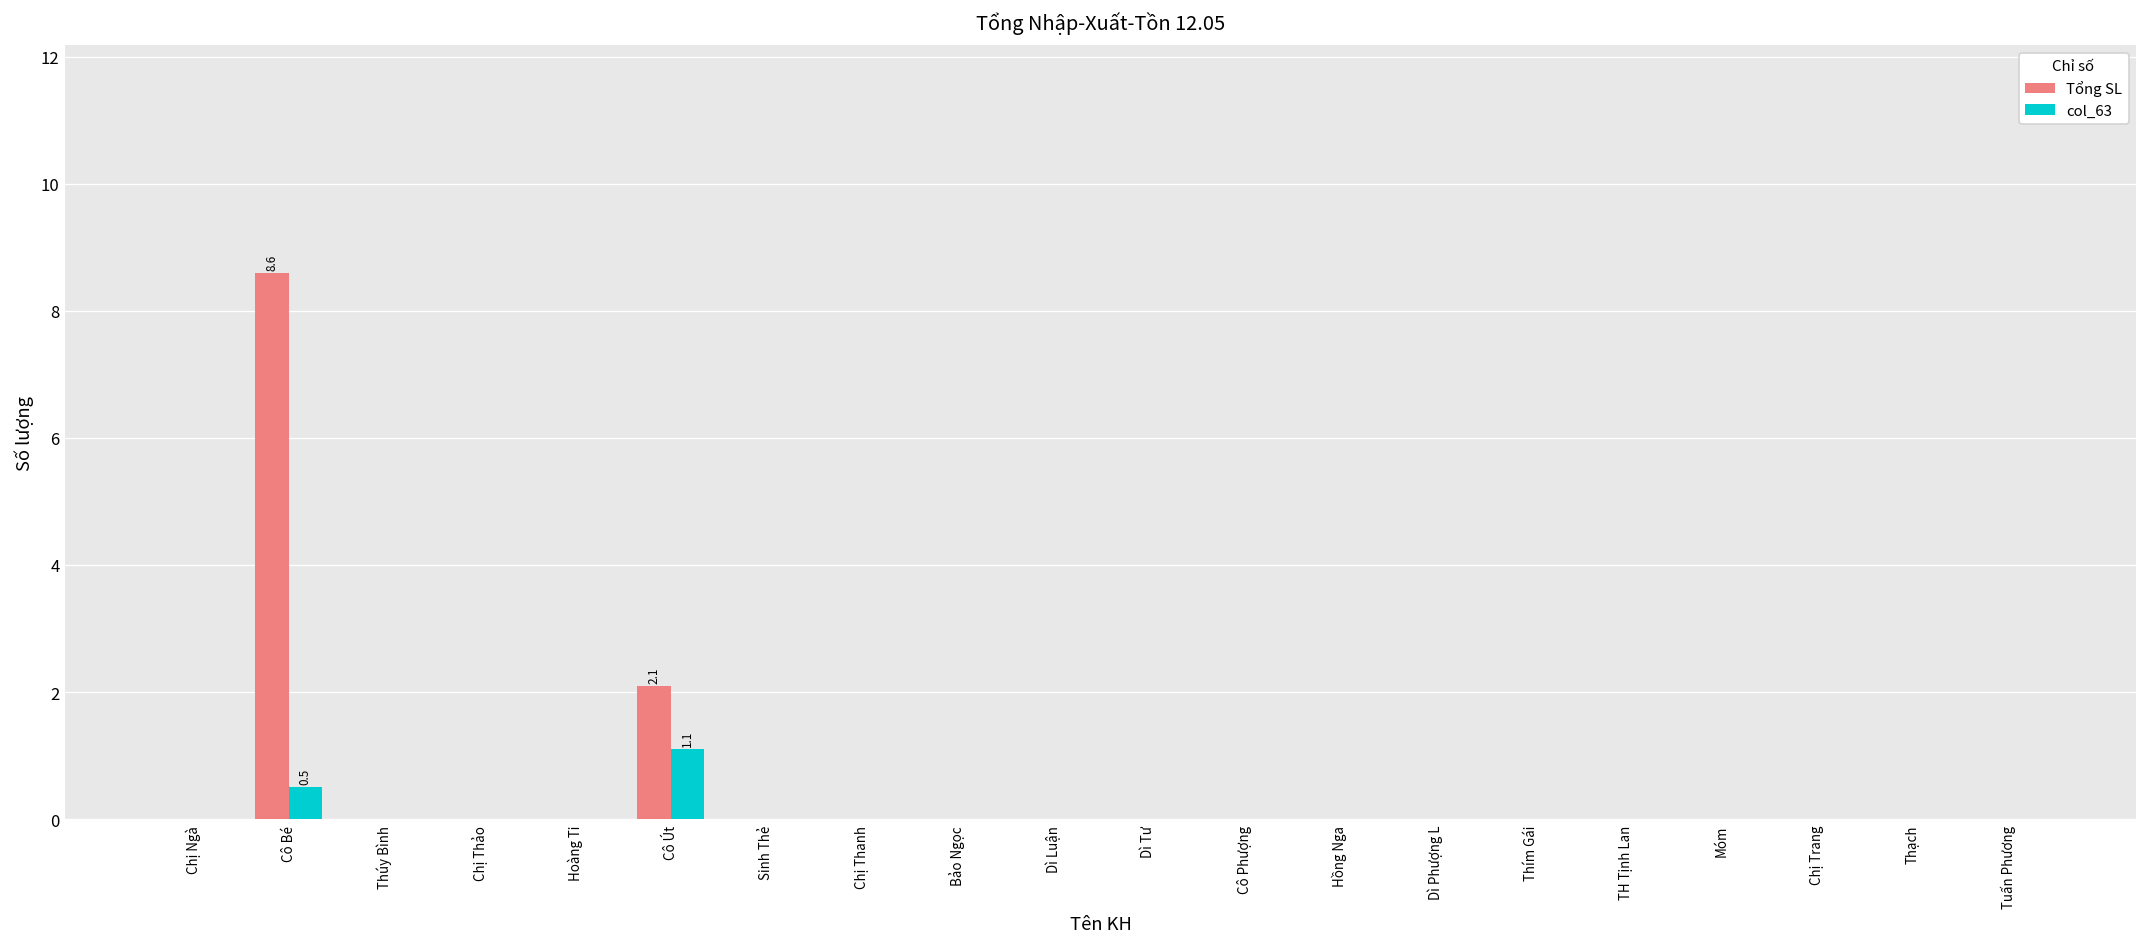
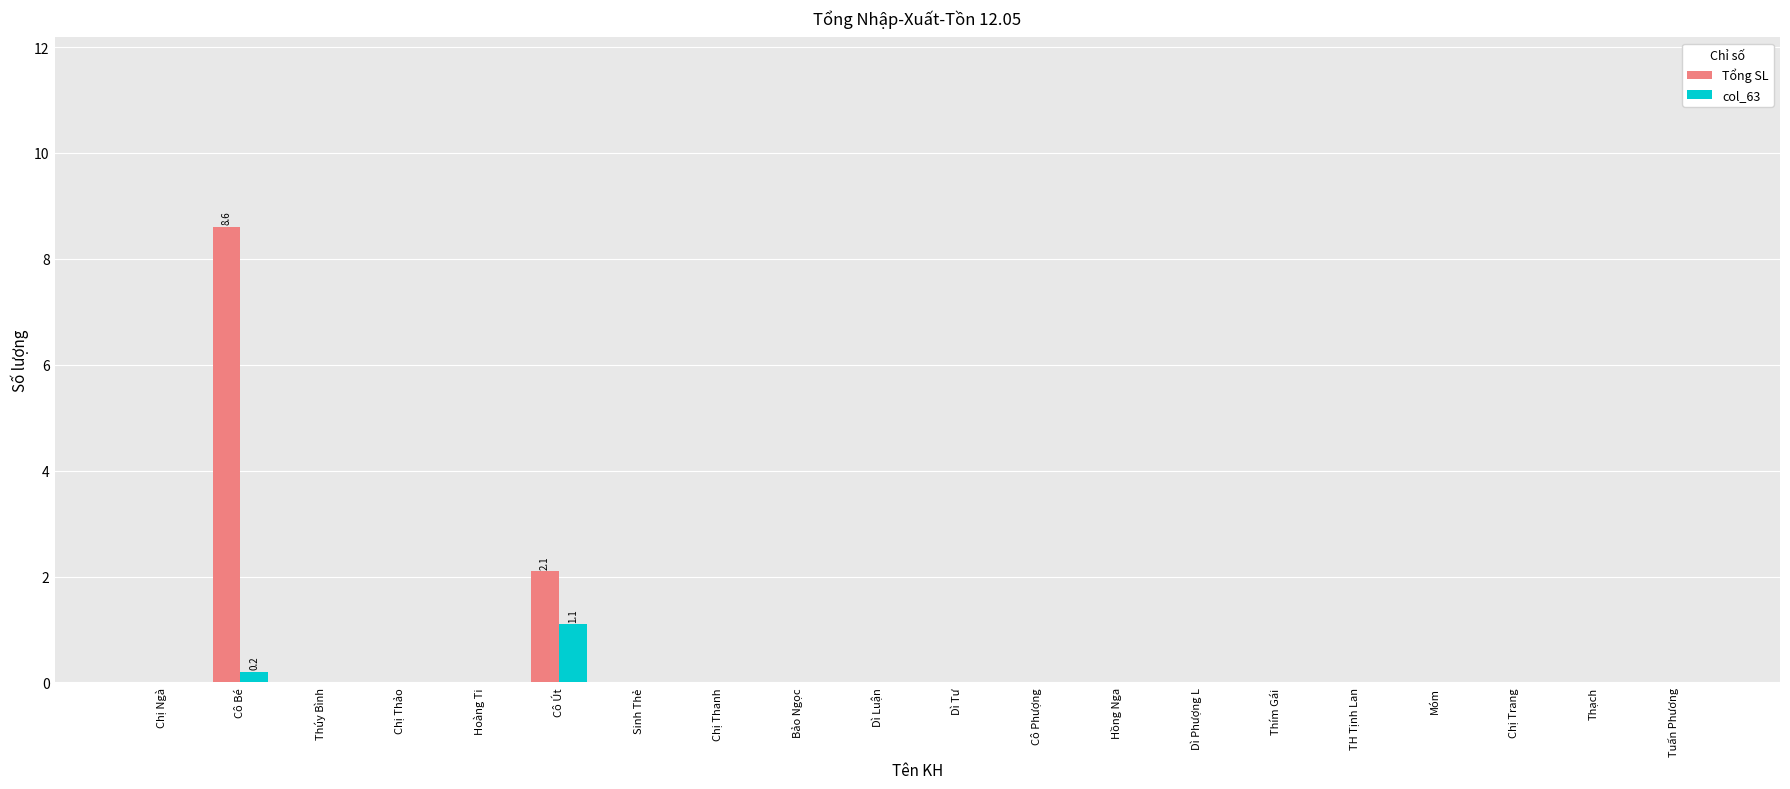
  {
    "Tổng SL": {
      "Cô Bé": 8.6,
      "Cô Út": 2.1
    },
    "col_63": {
-     "Cô Bé": 0.5,
+     "Cô Bé": 0.2,
      "Cô Út": 1.1
    }
  }
